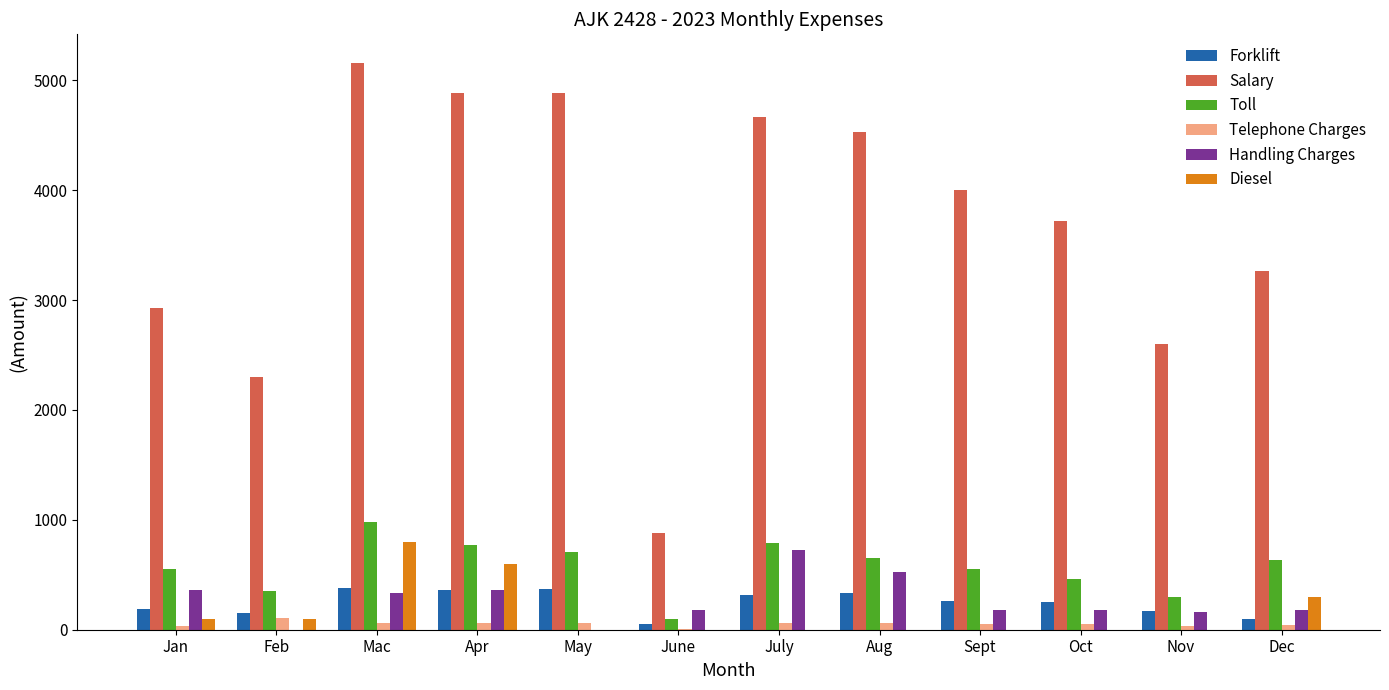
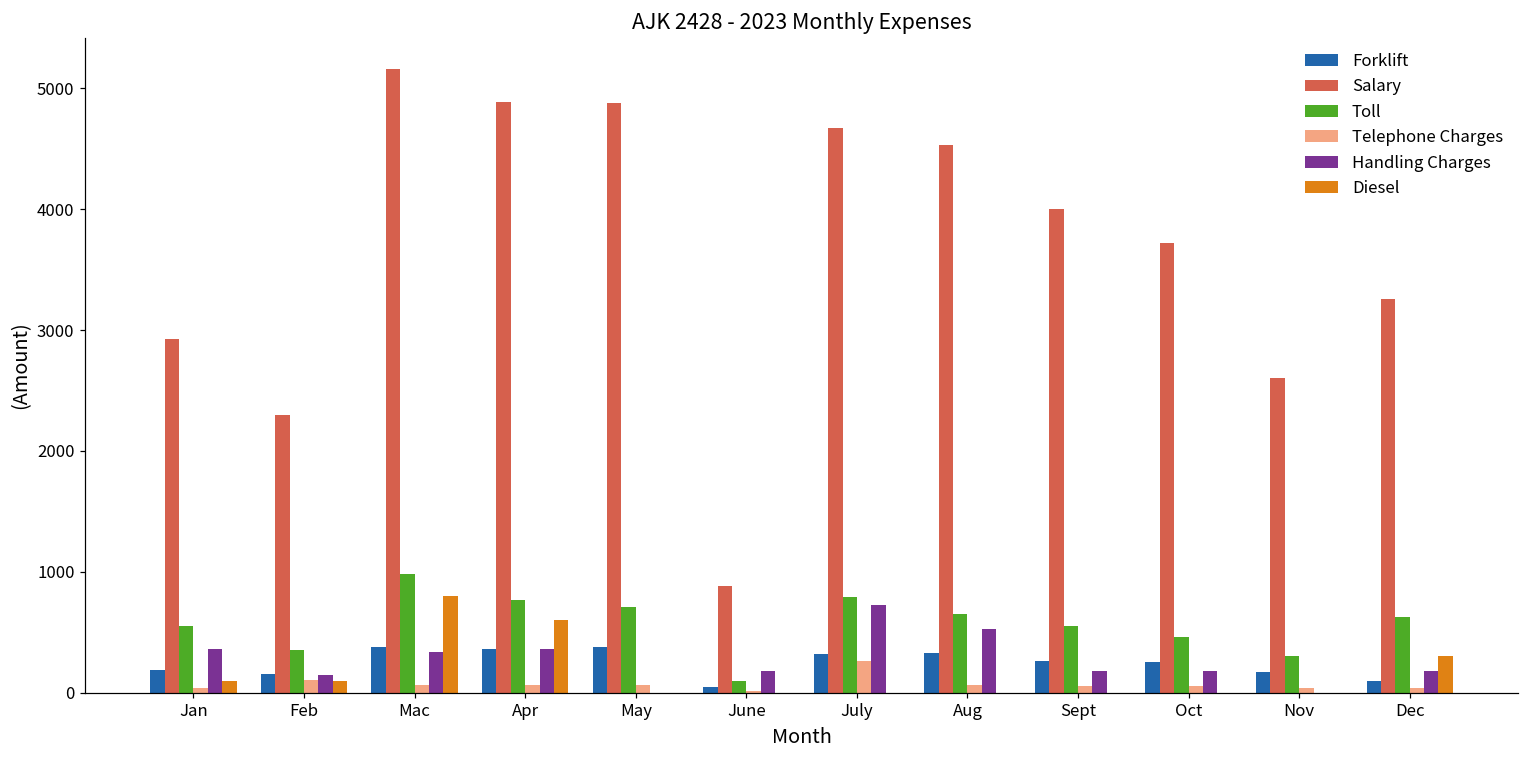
  {
    "Forklift": {
      "Jan": 190,
      "Feb": 160,
      "Mac": 380,
      "Apr": 360,
      "May": 380,
      "June": 50,
      "July": 320,
      "Aug": 330,
      "Sept": 270,
      "Oct": 250,
      "Nov": 170,
      "Dec": 100
    },
    "Salary": {
      "Jan": 2930,
      "Feb": 2300,
      "Mac": 5160,
      "Apr": 4890,
      "May": 4880,
      "June": 880,
      "July": 4670,
      "Aug": 4530,
      "Sept": 4000,
      "Oct": 3720,
      "Nov": 2600,
      "Dec": 3260
    },
    "Toll": {
      "Jan": 550,
      "Feb": 350,
      "Mac": 980,
      "Apr": 770,
      "May": 710,
      "June": 100,
      "July": 790,
      "Aug": 650,
      "Sept": 550,
      "Oct": 460,
      "Nov": 300,
      "Dec": 630
    },
    "Telephone Charges": {
      "Jan": 40,
      "Feb": 110,
      "Mac": 60,
      "Apr": 70,
      "May": 60,
-     "July": 60,
+     "July": 260,
      "Aug": 60,
      "Sept": 60,
      "Oct": 60,
      "Nov": 40,
      "Dec": 40
    },
    "Handling Charges": {
      "Jan": 360,
-     "Feb": 0,
+     "Feb": 150,
      "Mac": 340,
      "Apr": 360,
      "May": 0,
      "June": 180,
      "July": 730,
      "Aug": 520,
      "Sept": 180,
      "Oct": 180,
-     "Nov": 160,
+     "Nov": 0,
      "Dec": 180
    },
    "Diesel": {
      "Jan": 100,
      "Feb": 100,
      "Mac": 800,
      "Apr": 600,
      "May": 0,
      "June": 0,
      "July": 0,
      "Aug": 0,
      "Sept": 0,
      "Oct": 0,
      "Nov": 0,
      "Dec": 300
    }
  }
